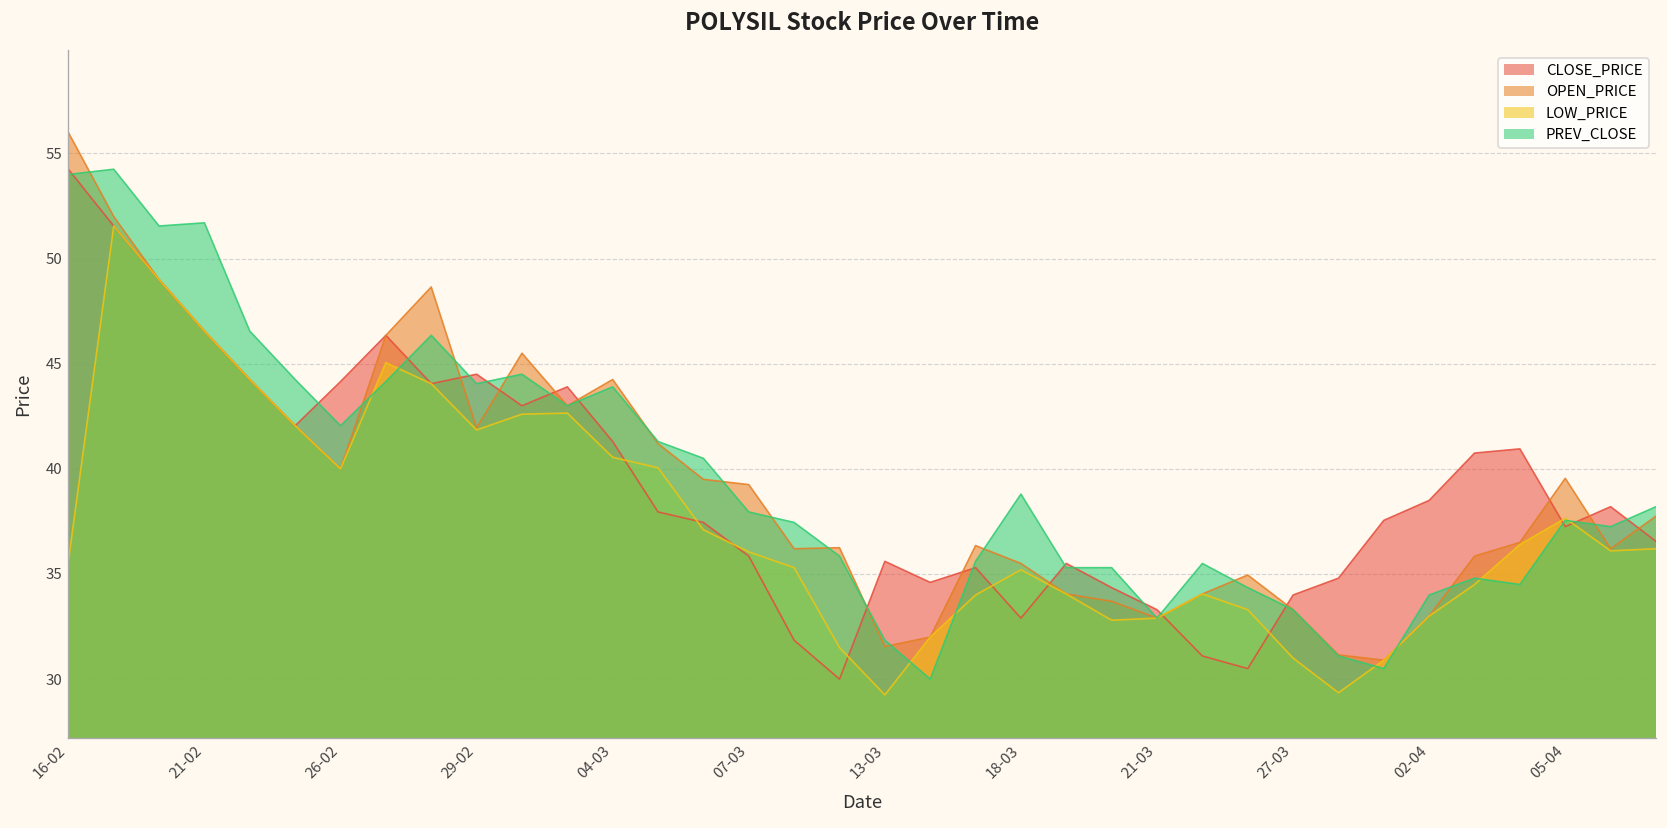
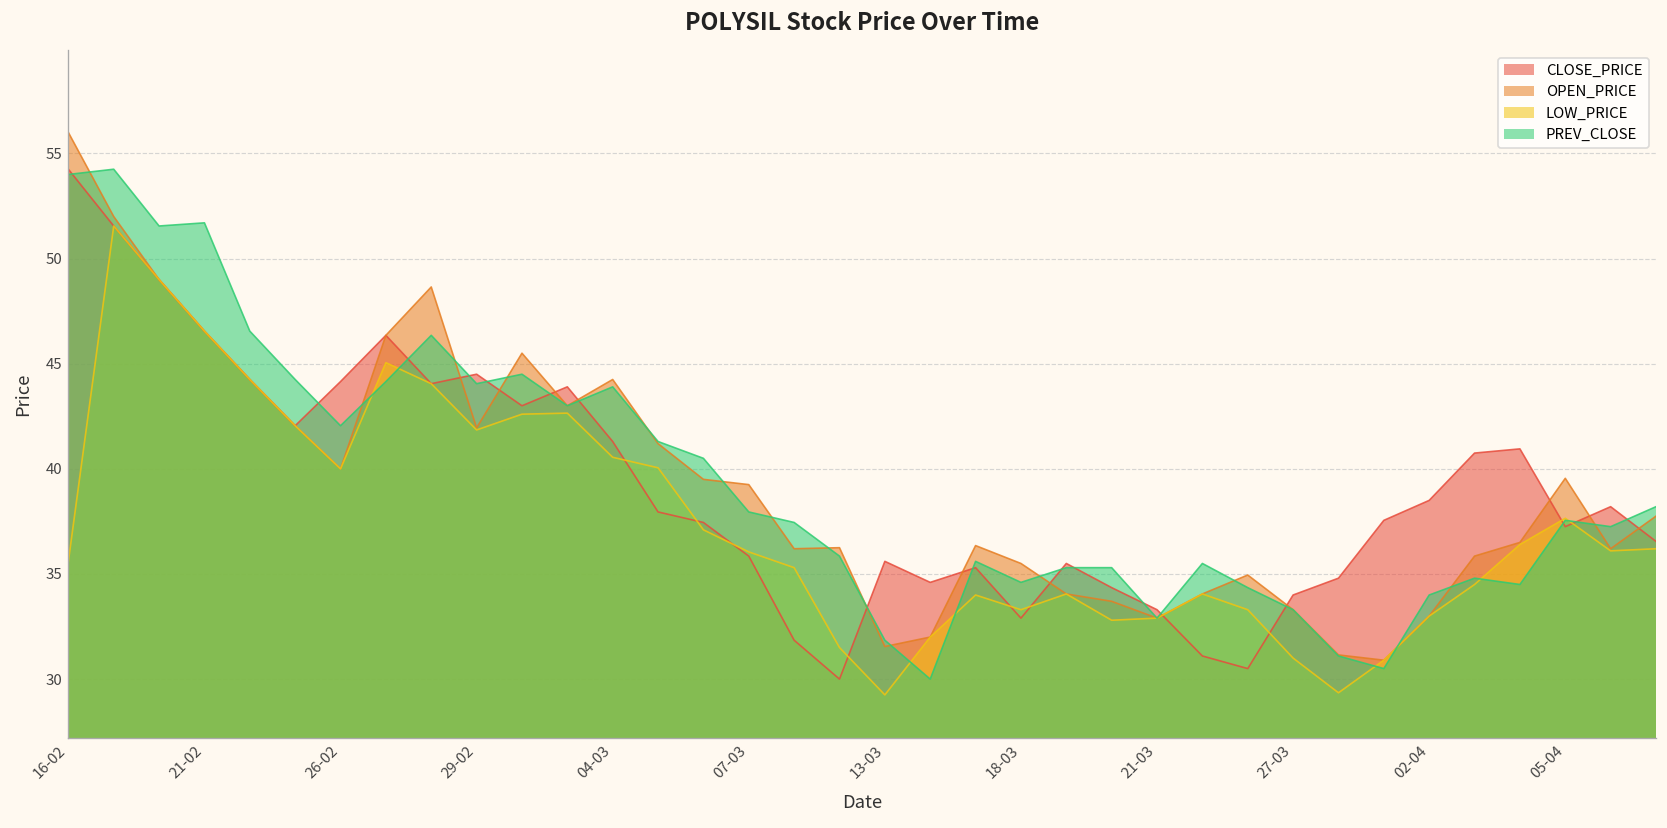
  {
    "LOW_PRICE": {
      "16-02": 35.6,
      "04-03": 40.6,
      "07-03": 36.1,
      "13-03": 29.3,
-     "18-03": 35.2,
+     "18-03": 33.3,
      "27-03": 31.0
    },
    "PREV_CLOSE": {
      "16-02": 54.0,
      "21-02": 51.7,
      "26-02": 42.1,
      "29-02": 44.1,
      "04-03": 43.9,
      "07-03": 38.0,
      "13-03": 31.9,
-     "18-03": 38.8,
+     "18-03": 34.6,
      "02-04": 34.0
    }
  }
